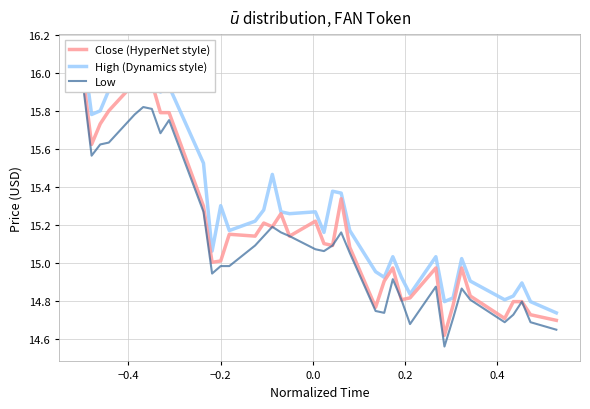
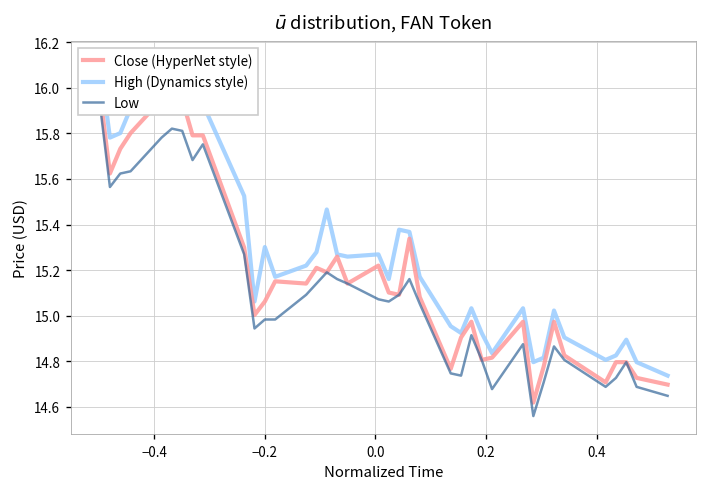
  {
    "Close (HyperNet style)": {
-     "−0.2": 15.01
+     "−0.2": 15.06
    },
    "High (Dynamics style)": {
      "−0.2": 15.30
    },
    "Low": {
      "−0.2": 14.98
    }
  }
